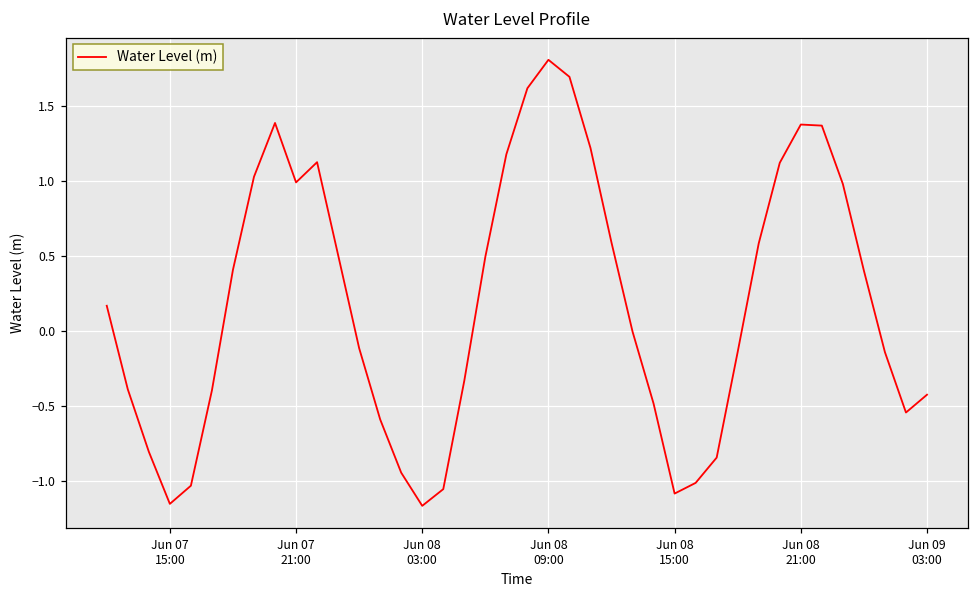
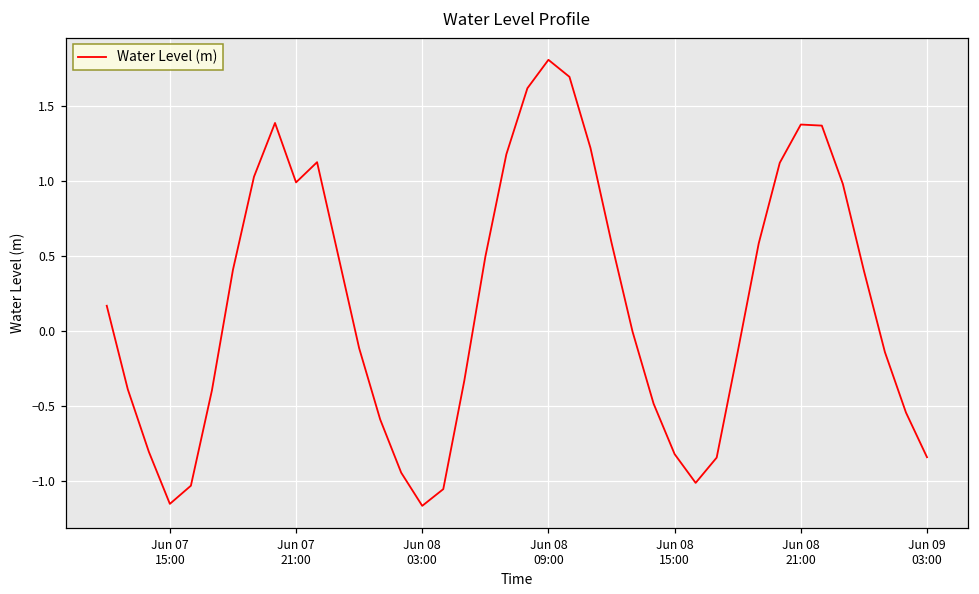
  {
    "Jun 07 15:00": -1.15,
    "Jun 07 21:00": 0.99,
    "Jun 08 03:00": -1.17,
    "Jun 08 09:00": 1.81,
-   "Jun 08 15:00": -1.09,
+   "Jun 08 15:00": -0.82,
    "Jun 08 21:00": 1.38,
-   "Jun 09 03:00": -0.43
+   "Jun 09 03:00": -0.84
  }
